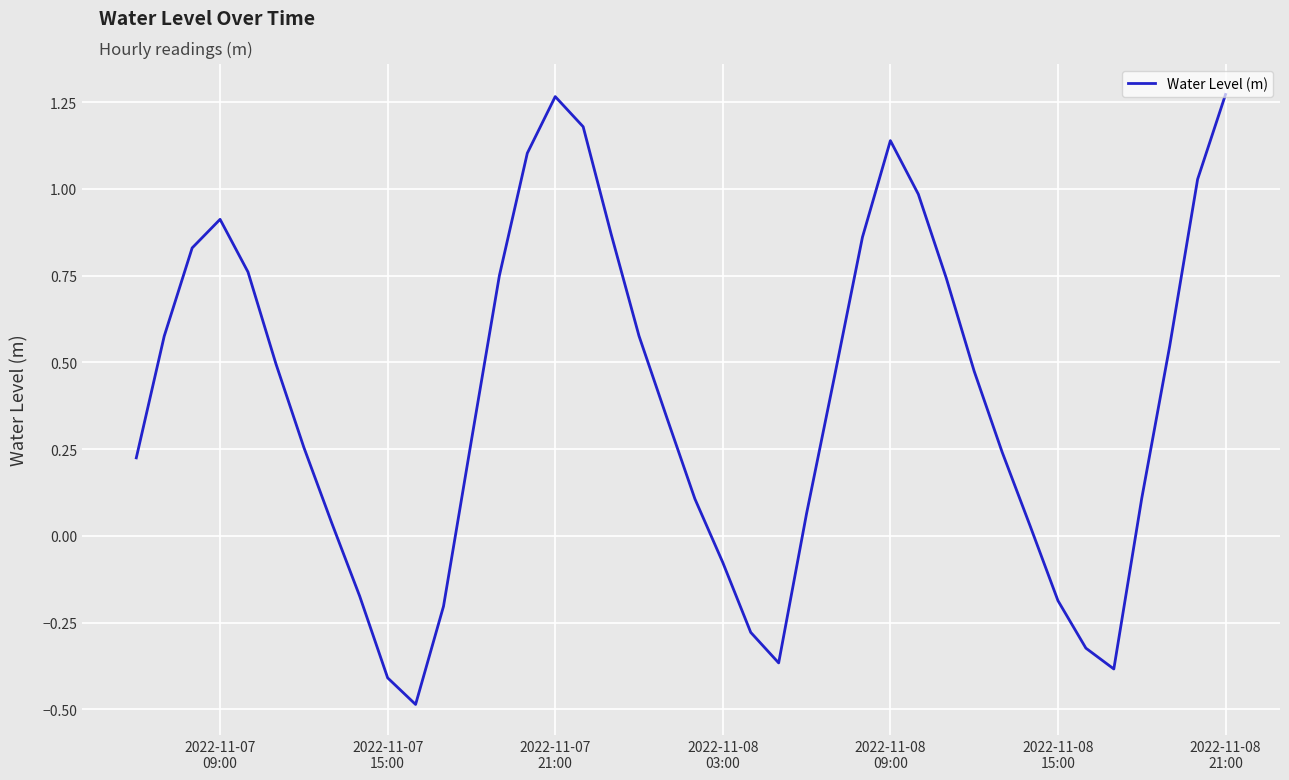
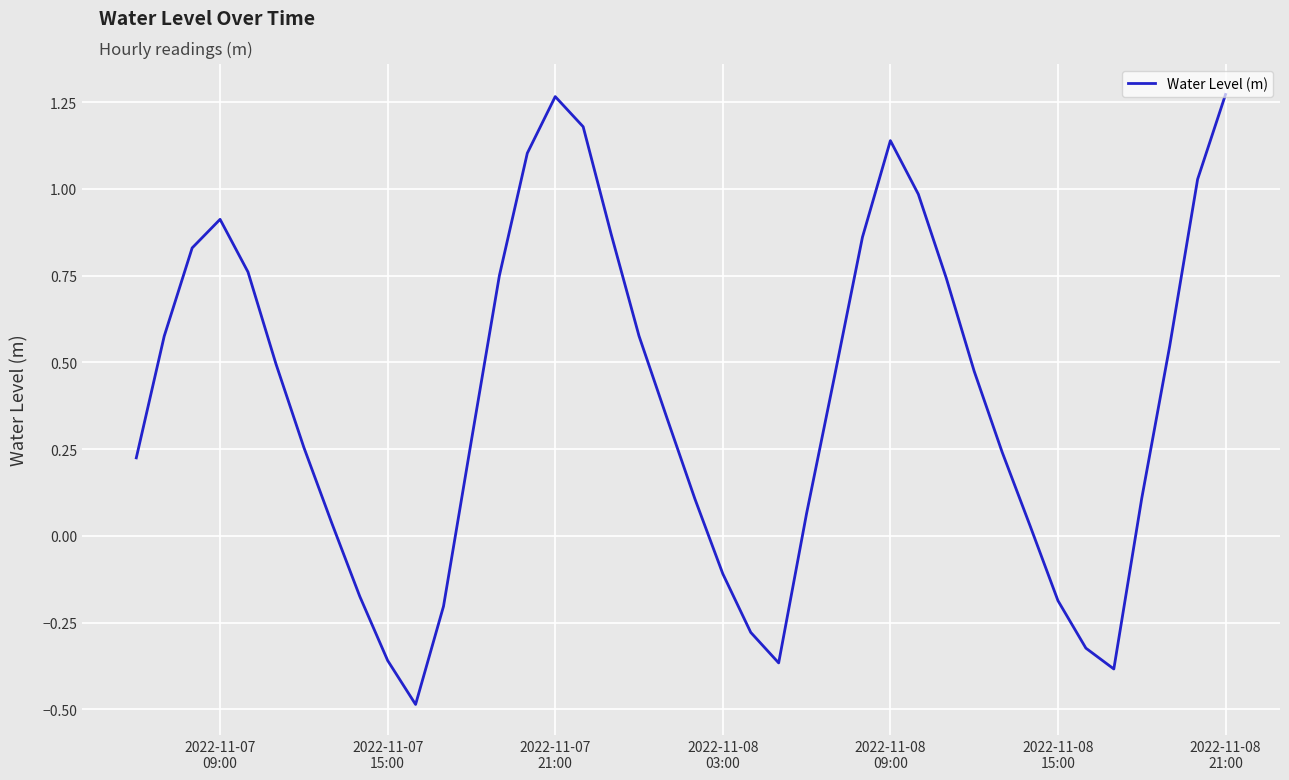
  {
    "2022-11-07 09:00": 0.91,
-   "2022-11-07 15:00": -0.41,
+   "2022-11-07 15:00": -0.36,
    "2022-11-07 21:00": 1.27,
-   "2022-11-08 03:00": -0.08,
+   "2022-11-08 03:00": -0.11,
    "2022-11-08 09:00": 1.14,
    "2022-11-08 15:00": -0.19
  }
